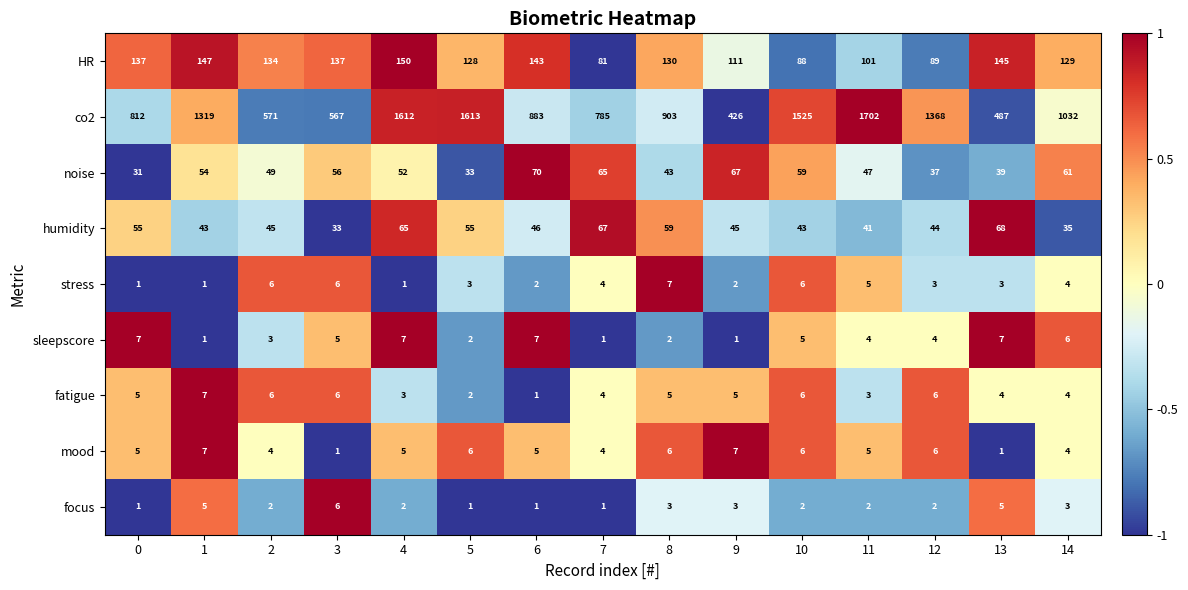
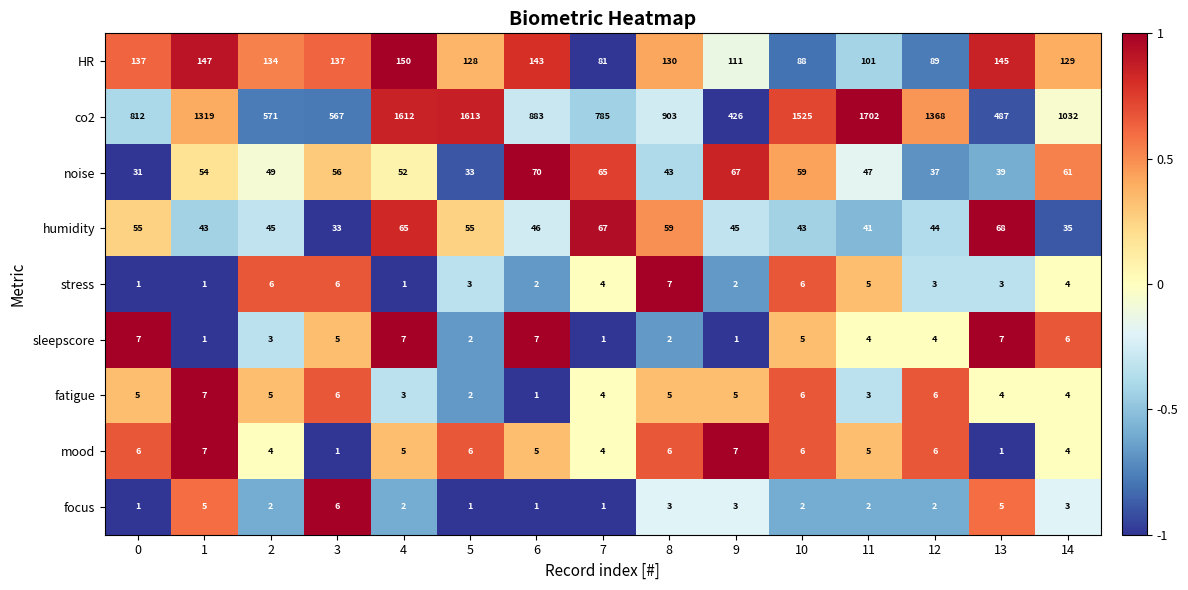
  {
    "HR": {
      "0": 137,
      "1": 147,
      "2": 134,
      "3": 137,
      "4": 150,
      "5": 128,
      "6": 143,
      "7": 81,
      "8": 130,
      "9": 111,
      "10": 88,
      "11": 101,
      "12": 89,
      "13": 145,
      "14": 129
    },
    "co2": {
      "0": 812,
      "1": 1319,
      "2": 571,
      "3": 567,
      "4": 1612,
      "5": 1613,
      "6": 883,
      "7": 785,
      "8": 903,
      "9": 426,
      "10": 1525,
      "11": 1702,
      "12": 1368,
      "13": 487,
      "14": 1032
    },
    "noise": {
      "0": 31,
      "1": 54,
      "2": 49,
      "3": 56,
      "4": 52,
      "5": 33,
      "6": 70,
      "7": 65,
      "8": 43,
      "9": 67,
      "10": 59,
      "11": 47,
      "12": 37,
      "13": 39,
      "14": 61
    },
    "humidity": {
      "0": 55,
      "1": 43,
      "2": 45,
      "3": 33,
      "4": 65,
      "5": 55,
      "6": 46,
      "7": 67,
      "8": 59,
      "9": 45,
      "10": 43,
      "11": 41,
      "12": 44,
      "13": 68,
      "14": 35
    },
    "stress": {
      "0": 1,
      "1": 1,
      "2": 6,
      "3": 6,
      "4": 1,
      "5": 3,
      "6": 2,
      "7": 4,
      "8": 7,
      "9": 2,
      "10": 6,
      "11": 5,
      "12": 3,
      "13": 3,
      "14": 4
    },
    "sleepscore": {
      "0": 7,
      "1": 1,
      "2": 3,
      "3": 5,
      "4": 7,
      "5": 2,
      "6": 7,
      "7": 1,
      "8": 2,
      "9": 1,
      "10": 5,
      "11": 4,
      "12": 4,
      "13": 7,
      "14": 6
    },
    "fatigue": {
      "0": 5,
      "1": 7,
-     "2": 6,
+     "2": 5,
      "3": 6,
      "4": 3,
      "5": 2,
      "6": 1,
      "7": 4,
      "8": 5,
      "9": 5,
      "10": 6,
      "11": 3,
      "12": 6,
      "13": 4,
      "14": 4
    },
    "mood": {
-     "0": 5,
+     "0": 6,
      "1": 7,
      "2": 4,
      "3": 1,
      "4": 5,
      "5": 6,
      "6": 5,
      "7": 4,
      "8": 6,
      "9": 7,
      "10": 6,
      "11": 5,
      "12": 6,
      "13": 1,
      "14": 4
    },
    "focus": {
      "0": 1,
      "1": 5,
      "2": 2,
      "3": 6,
      "4": 2,
      "5": 1,
      "6": 1,
      "7": 1,
      "8": 3,
      "9": 3,
      "10": 2,
      "11": 2,
      "12": 2,
      "13": 5,
      "14": 3
    }
  }
